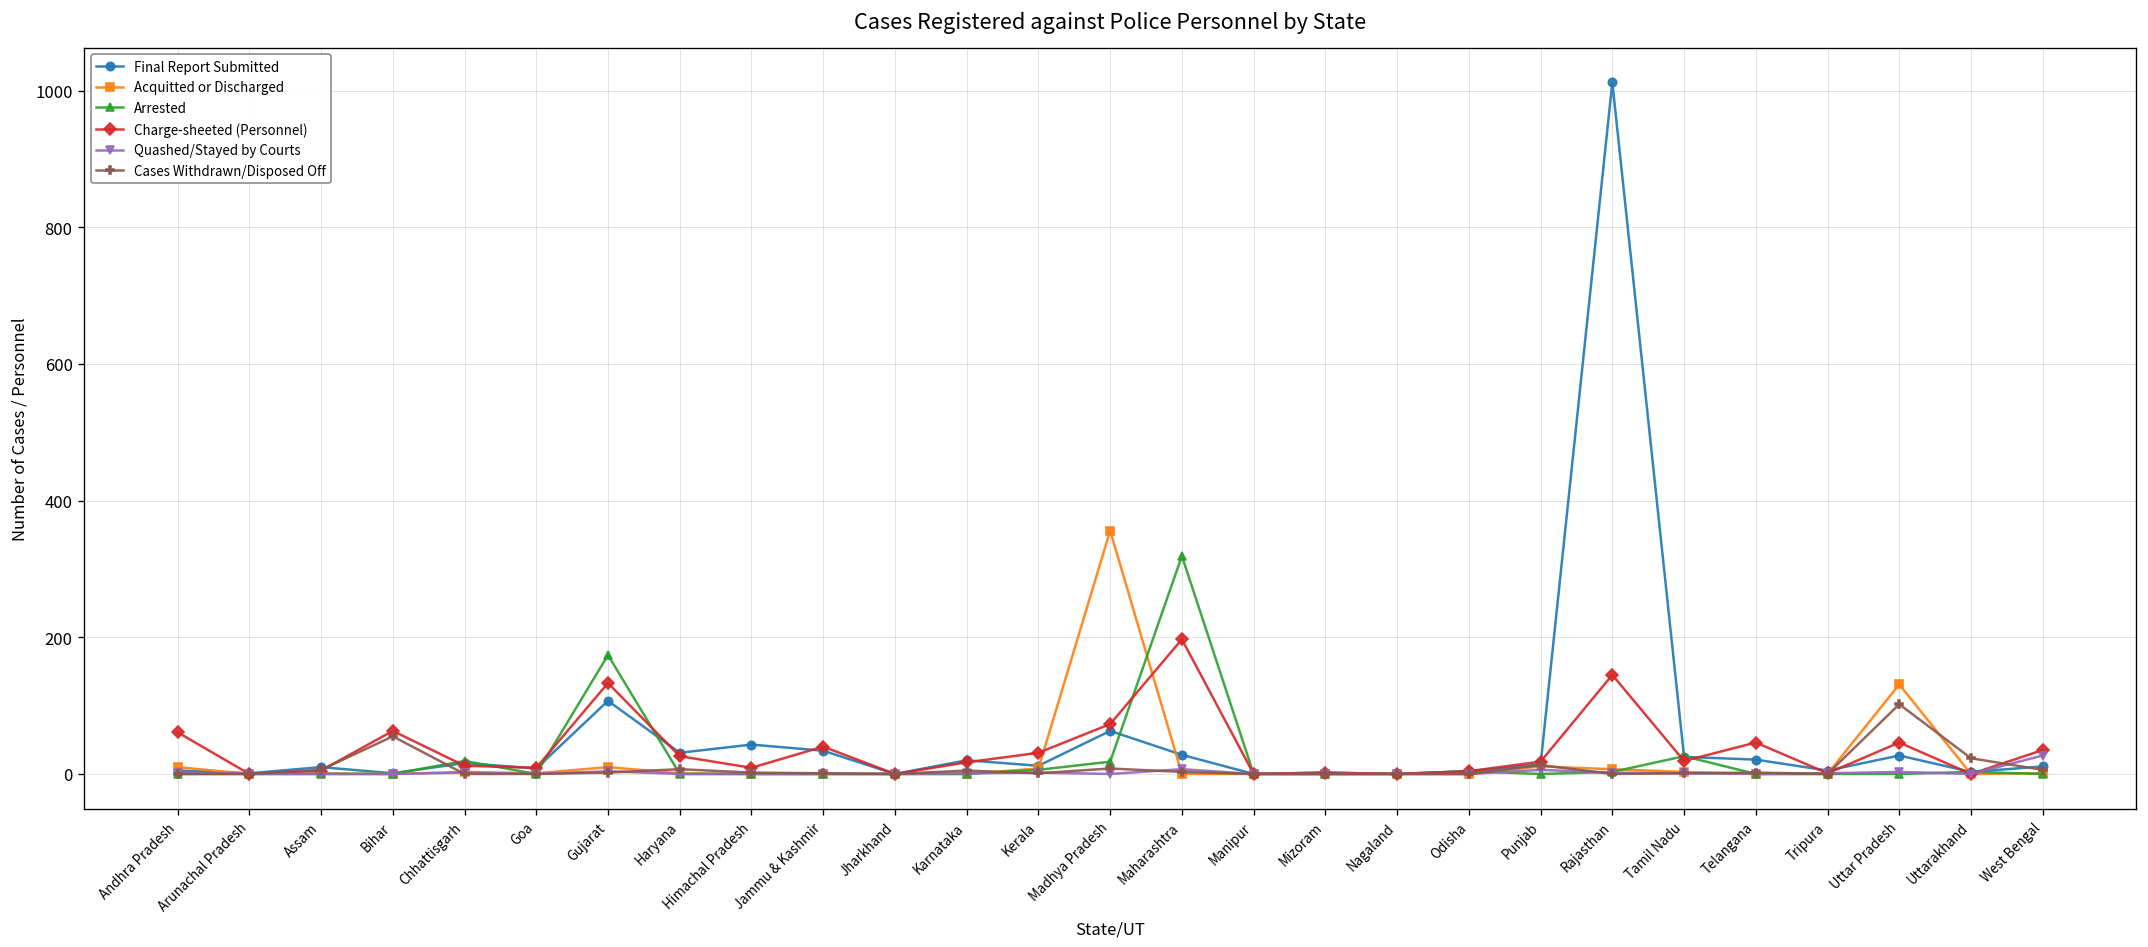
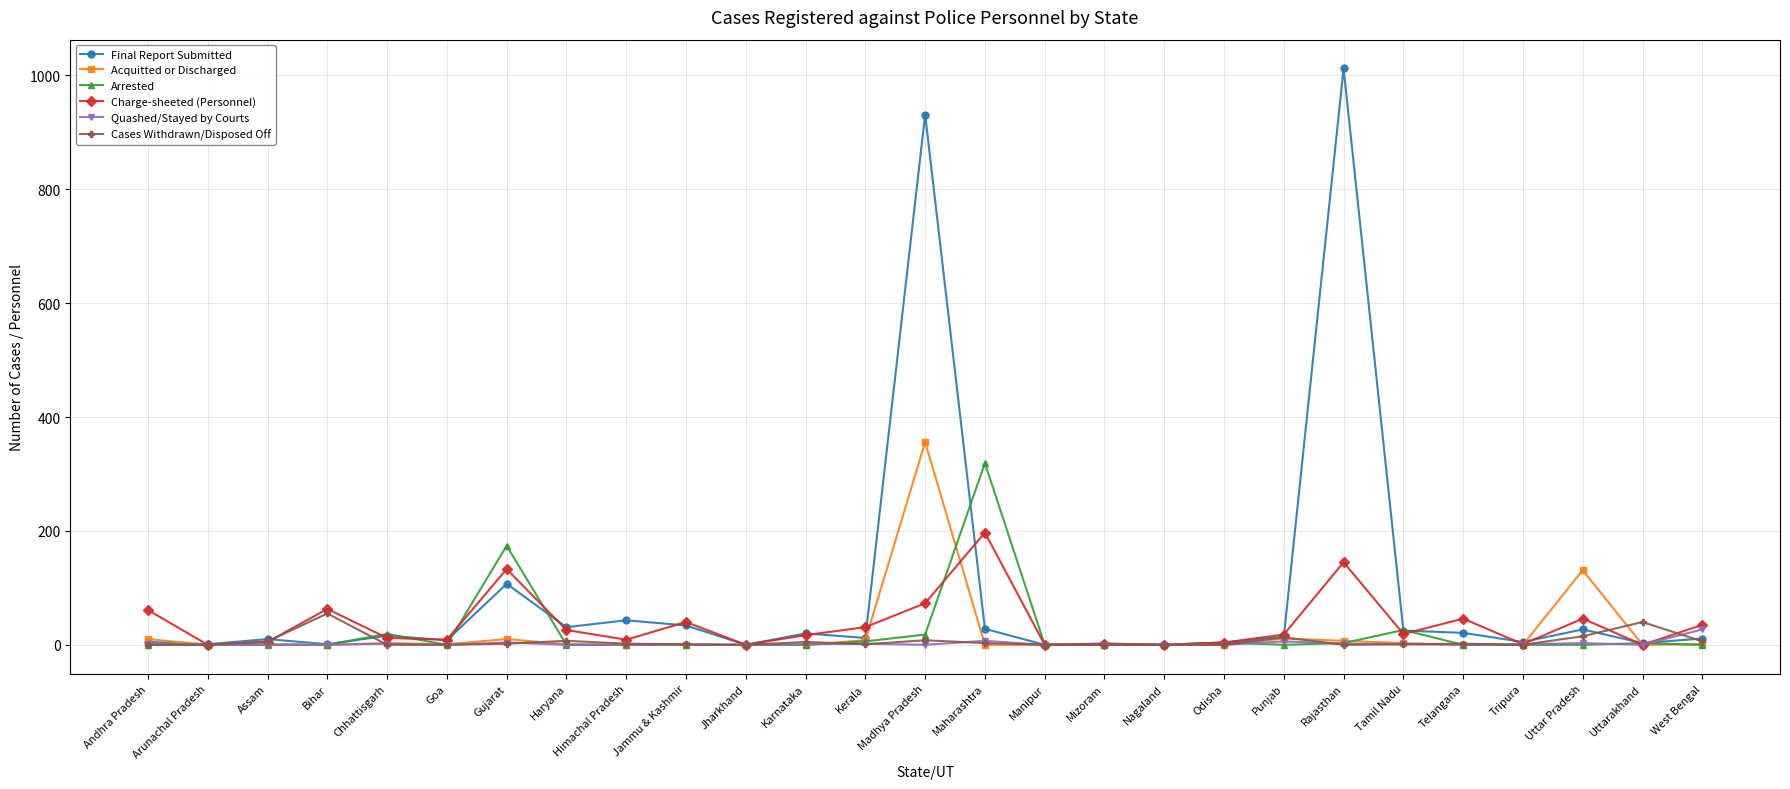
  {
    "Final Report Submitted": {
      "Gujarat": 110,
      "Haryana": 30,
      "Himachal Pradesh": 40,
      "Jammu & Kashmir": 30,
-     "Madhya Pradesh": 60,
+     "Madhya Pradesh": 930,
      "Maharashtra": 30,
      "Rajasthan": 1010,
      "Telangana": 20,
      "Uttar Pradesh": 30,
      "West Bengal": 10
    },
    "Acquitted or Discharged": {
      "Andhra Pradesh": 10,
      "Gujarat": 10,
      "Madhya Pradesh": 360,
      "Uttar Pradesh": 130
    },
    "Arrested": {
      "Gujarat": 170,
      "Madhya Pradesh": 20,
      "Maharashtra": 320,
      "Punjab": 0
    },
    "Charge-sheeted (Personnel)": {
      "Andhra Pradesh": 60,
      "Bihar": 60,
      "Gujarat": 130,
      "Haryana": 30,
      "Himachal Pradesh": 10,
      "Jammu & Kashmir": 40,
      "Kerala": 30,
      "Madhya Pradesh": 70,
      "Maharashtra": 200,
      "Rajasthan": 150,
      "Tamil Nadu": 20,
      "Telangana": 50,
      "Uttar Pradesh": 50,
      "West Bengal": 40
    },
    "Quashed/Stayed by Courts": {
      "Madhya Pradesh": 0,
      "Punjab": 10,
      "West Bengal": 30
    },
    "Cases Withdrawn/Disposed Off": {
      "Bihar": 60,
      "Haryana": 10,
      "Madhya Pradesh": 10,
-     "Uttar Pradesh": 100,
-     "Uttarakhand": 20,
+     "Uttar Pradesh": 20,
+     "Uttarakhand": 40,
      "West Bengal": 10
    }
  }
